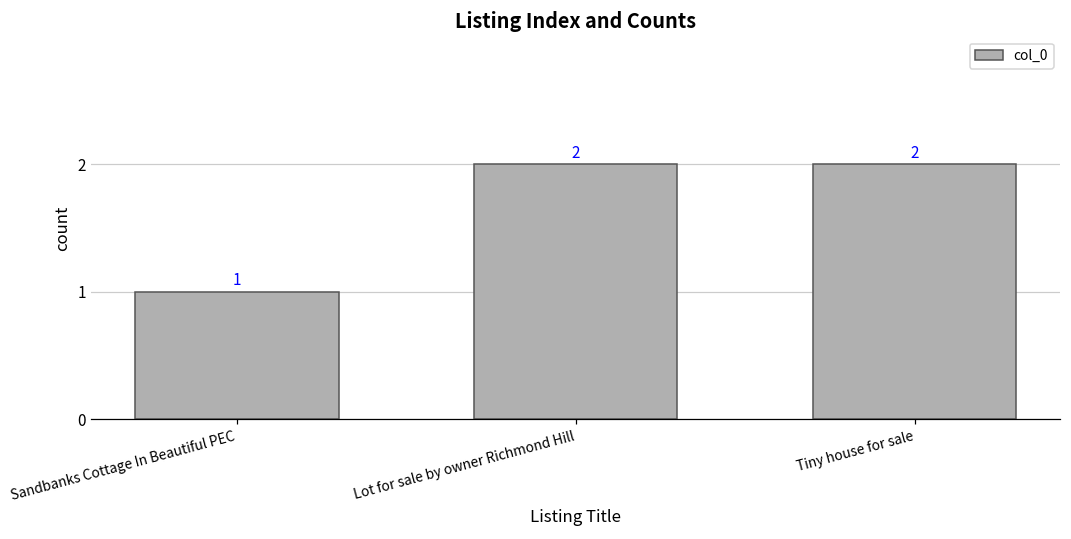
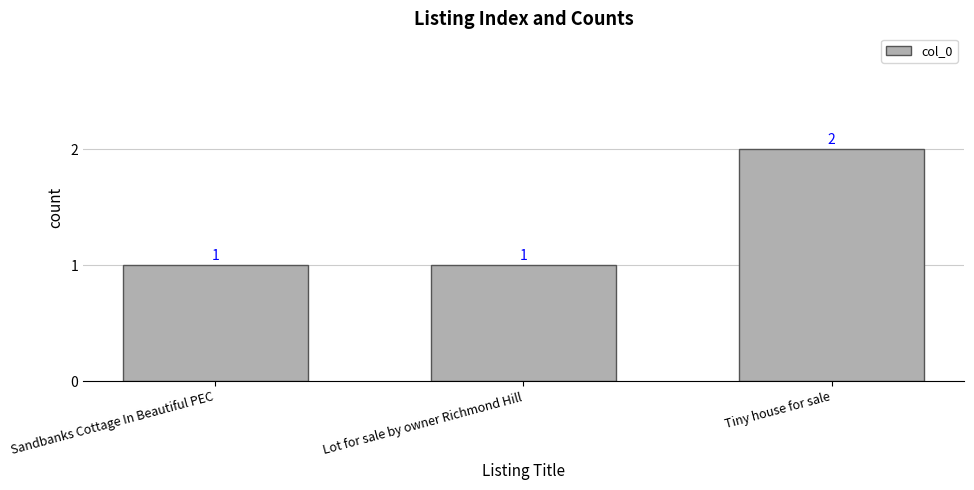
  {
    "Sandbanks Cottage In Beautiful PEC": 1,
-   "Lot for sale by owner Richmond Hill": 2,
+   "Lot for sale by owner Richmond Hill": 1,
    "Tiny house for sale": 2
  }
